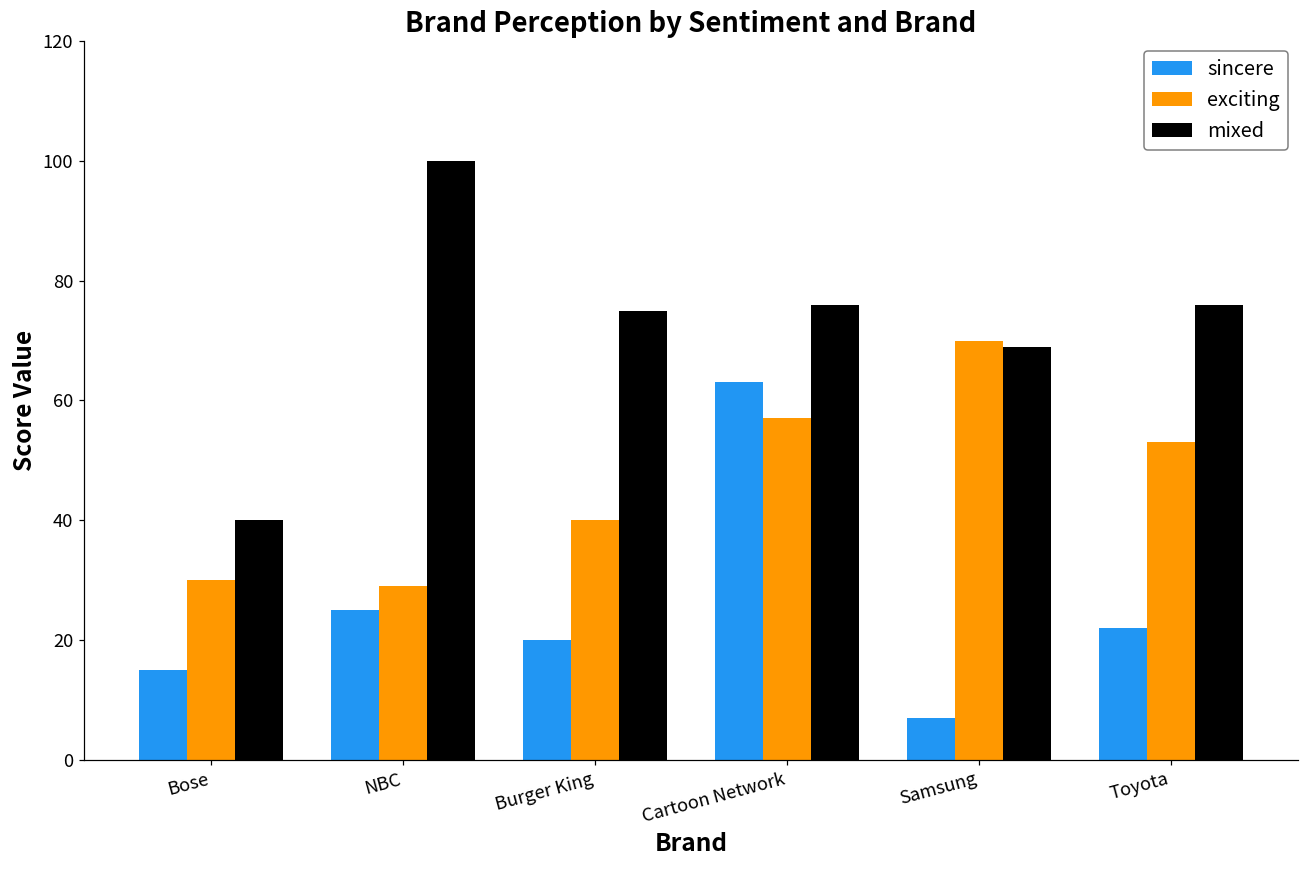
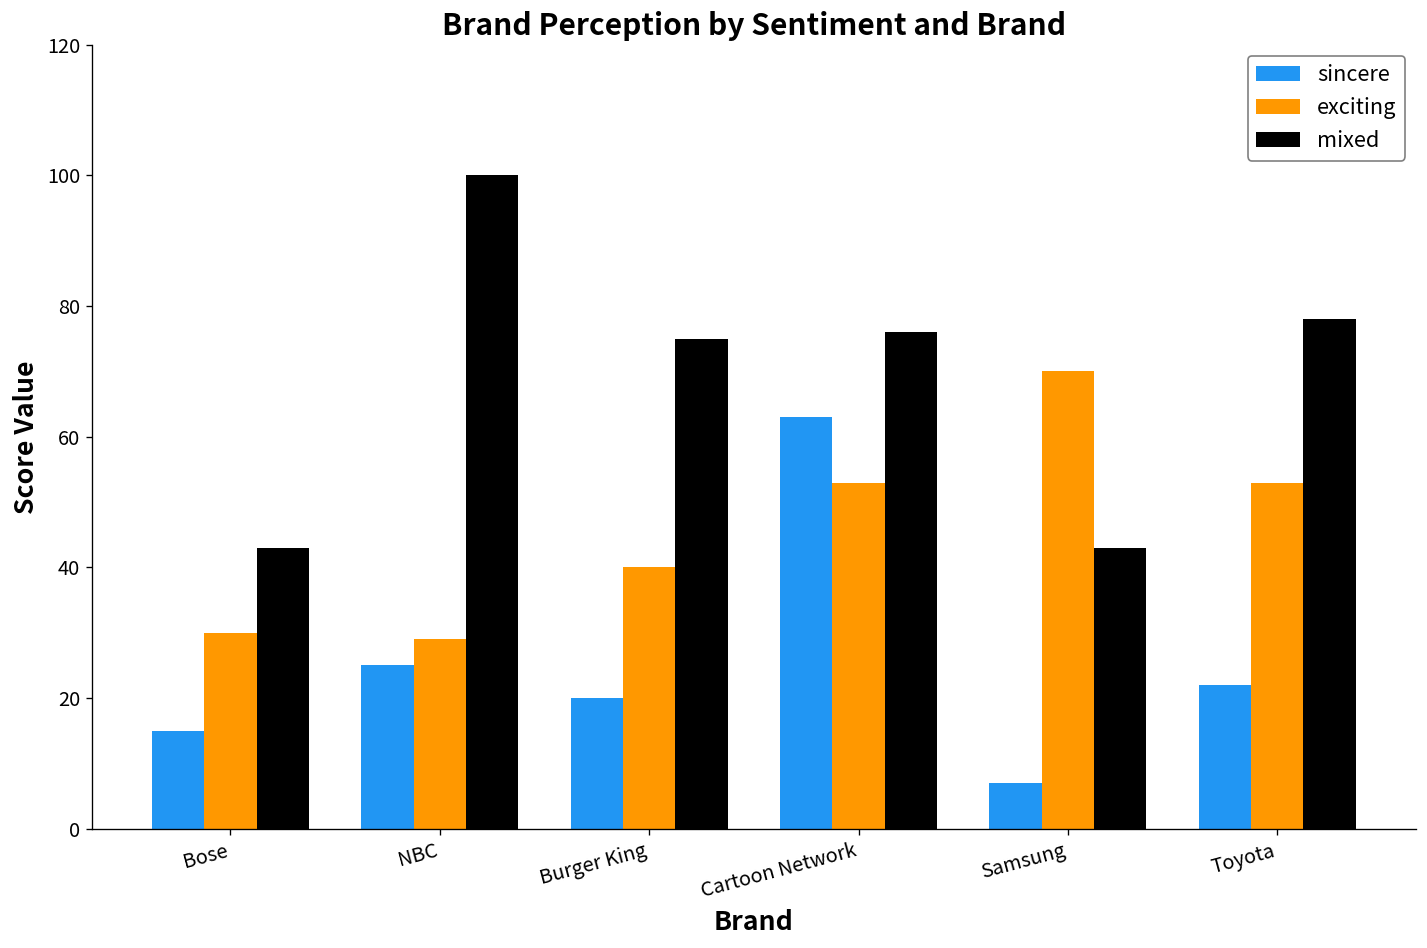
  {
    "sincere": {
      "Bose": 15,
      "NBC": 25,
      "Burger King": 20,
      "Cartoon Network": 63,
      "Samsung": 7,
      "Toyota": 22
    },
    "exciting": {
      "Bose": 30,
      "NBC": 29,
      "Burger King": 40,
-     "Cartoon Network": 57,
+     "Cartoon Network": 53,
      "Samsung": 70,
      "Toyota": 53
    },
    "mixed": {
-     "Bose": 40,
+     "Bose": 43,
      "NBC": 100,
      "Burger King": 75,
      "Cartoon Network": 76,
-     "Samsung": 69,
-     "Toyota": 76
+     "Samsung": 43,
+     "Toyota": 78
    }
  }
